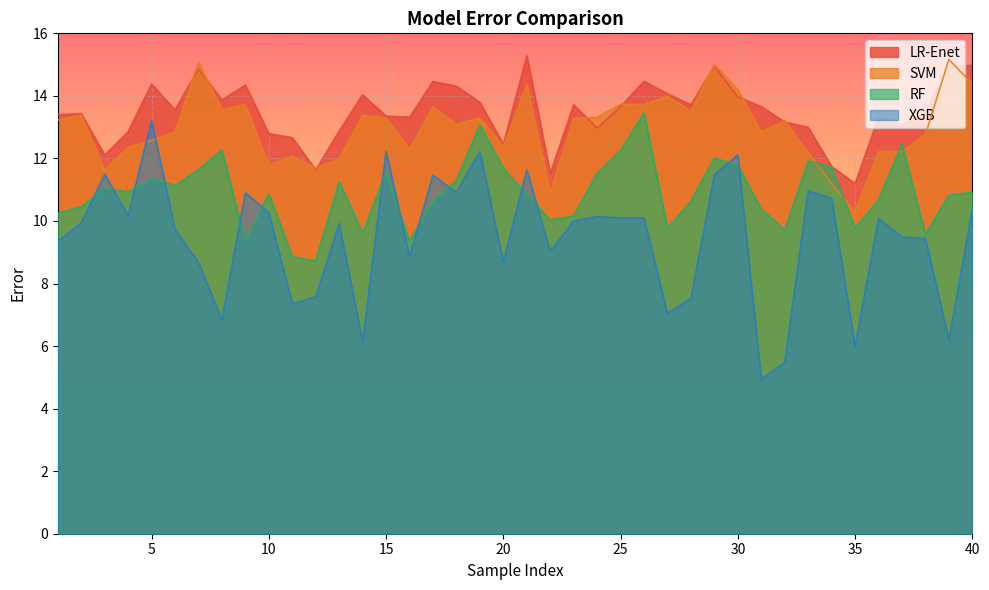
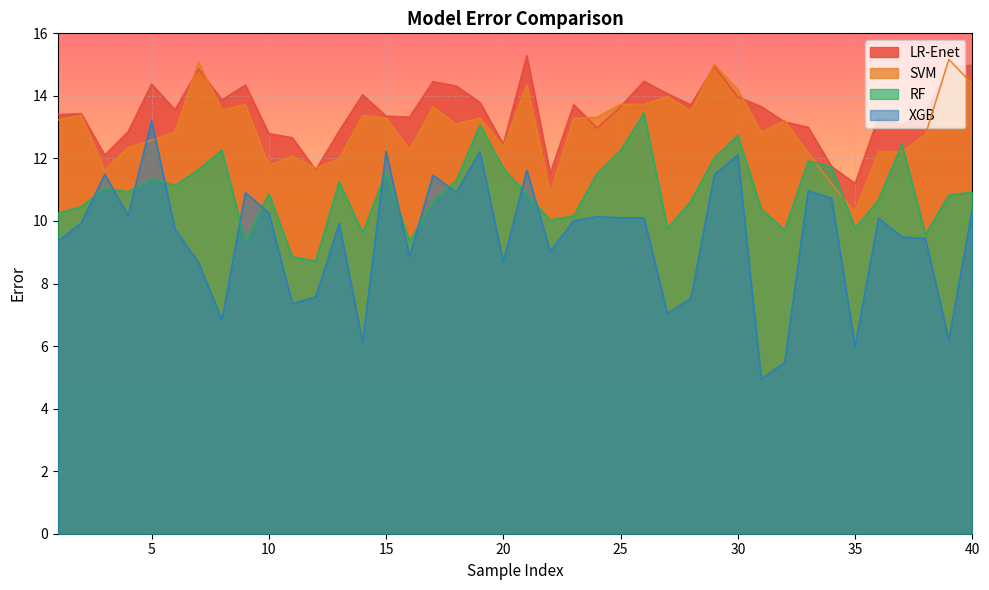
  {
    "RF": {
      "5": 11.3,
      "10": 10.9,
      "15": 11.6,
      "20": 11.7,
      "25": 12.3,
-     "30": 11.8,
+     "30": 12.7,
      "35": 9.8,
      "40": 10.9
    },
    "XGB": {
      "5": 13.2,
      "10": 10.3,
      "15": 12.2,
      "20": 8.7,
      "25": 10.1,
      "30": 12.1,
      "35": 6.0,
      "40": 10.4
    }
  }
